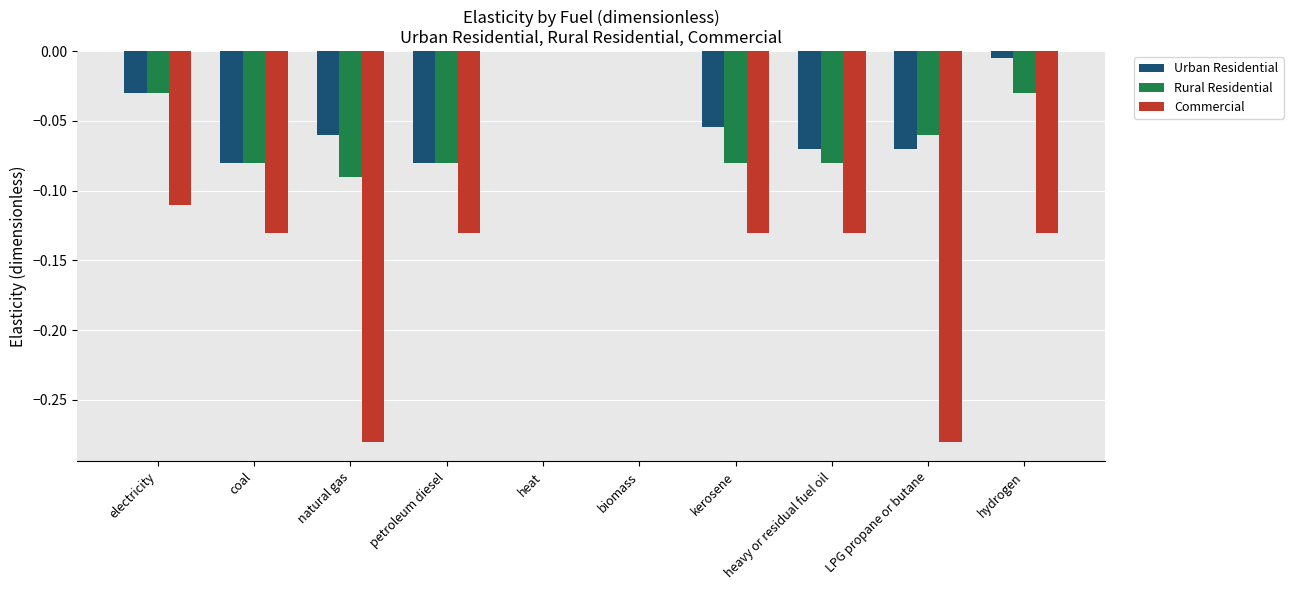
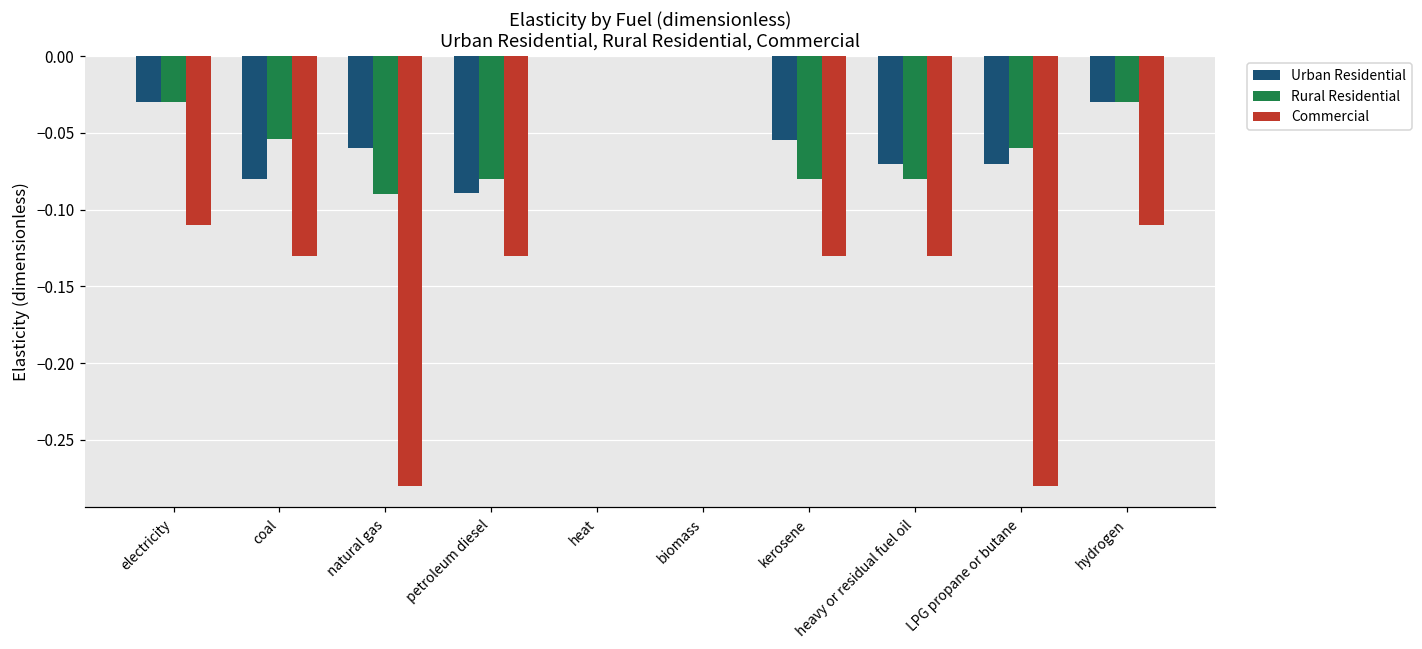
  {
    "Urban Residential": {
      "electricity": -0.030,
      "coal": -0.080,
      "natural gas": -0.060,
-     "petroleum diesel": -0.080,
+     "petroleum diesel": -0.089,
      "heat": 0.000,
      "biomass": 0.000,
      "kerosene": -0.055,
      "heavy or residual fuel oil": -0.070,
      "LPG propane or butane": -0.070,
-     "hydrogen": -0.005
+     "hydrogen": -0.030
    },
    "Rural Residential": {
      "electricity": -0.030,
-     "coal": -0.080,
+     "coal": -0.054,
      "natural gas": -0.090,
      "petroleum diesel": -0.080,
      "heat": 0.000,
      "biomass": 0.000,
      "kerosene": -0.080,
      "heavy or residual fuel oil": -0.080,
      "LPG propane or butane": -0.060,
      "hydrogen": -0.030
    },
    "Commercial": {
      "electricity": -0.110,
      "coal": -0.130,
      "natural gas": -0.280,
      "petroleum diesel": -0.130,
      "heat": 0.000,
      "biomass": 0.000,
      "kerosene": -0.130,
      "heavy or residual fuel oil": -0.130,
      "LPG propane or butane": -0.280,
-     "hydrogen": -0.130
+     "hydrogen": -0.110
    }
  }
